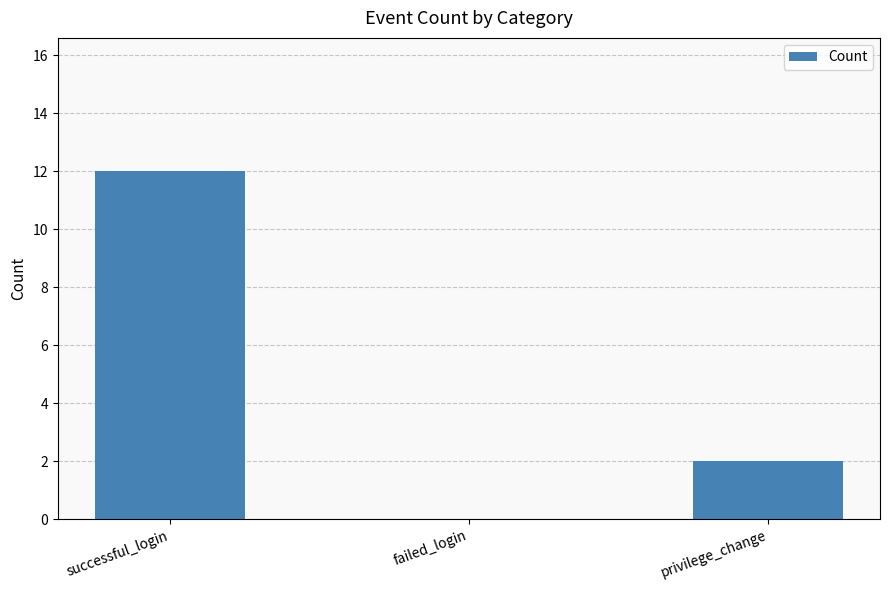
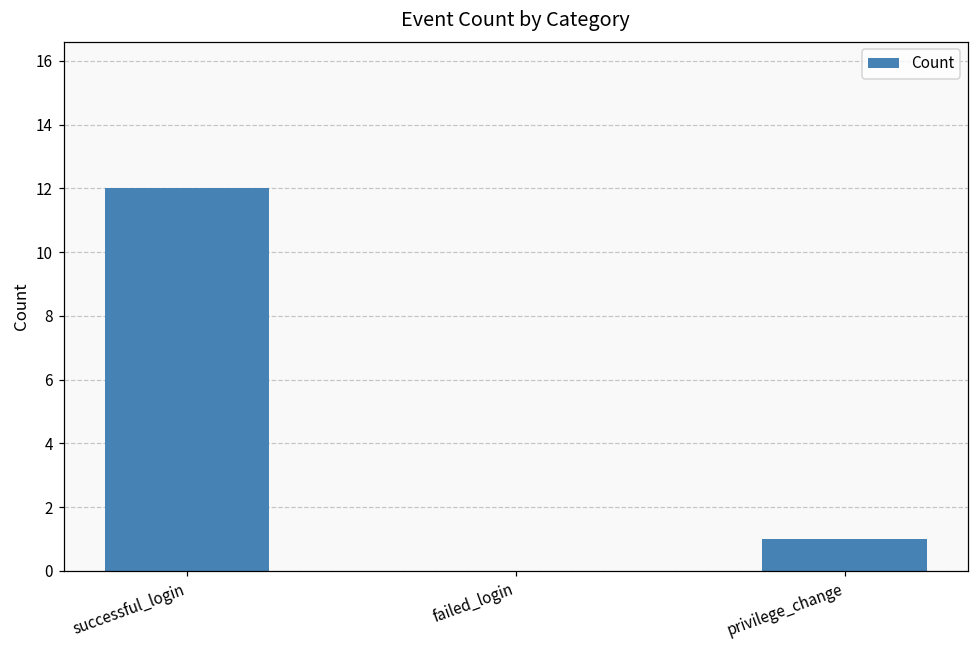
  {
    "successful_login": 12,
    "failed_login": 0,
-   "privilege_change": 2
+   "privilege_change": 1
  }
